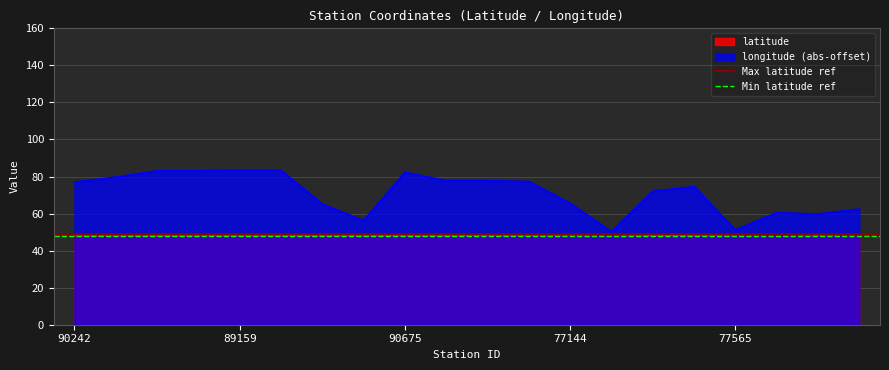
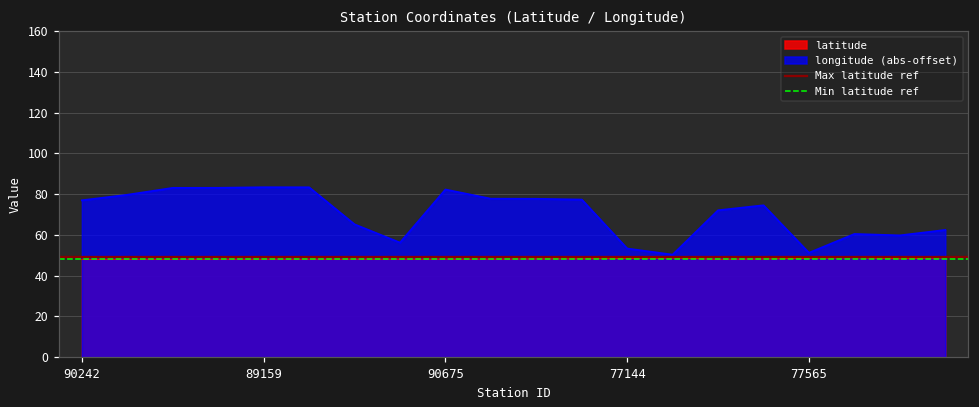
  {
    "latitude": {
      "90242": 48,
      "89159": 48,
      "90675": 48,
      "77144": 48,
      "77565": 49
    },
    "longitude (abs-offset)": {
      "90242": 77,
      "89159": 83,
      "90675": 82,
-     "77144": 66,
+     "77144": 53,
      "77565": 51
    }
  }
